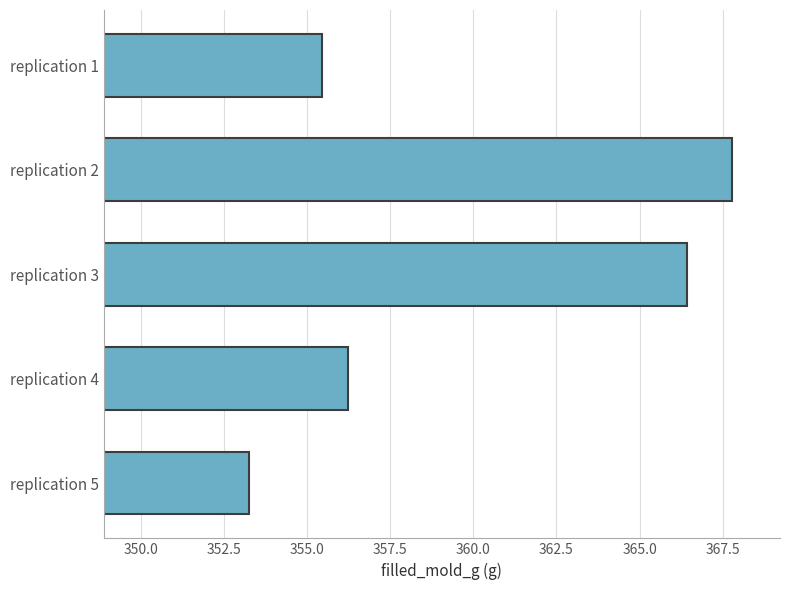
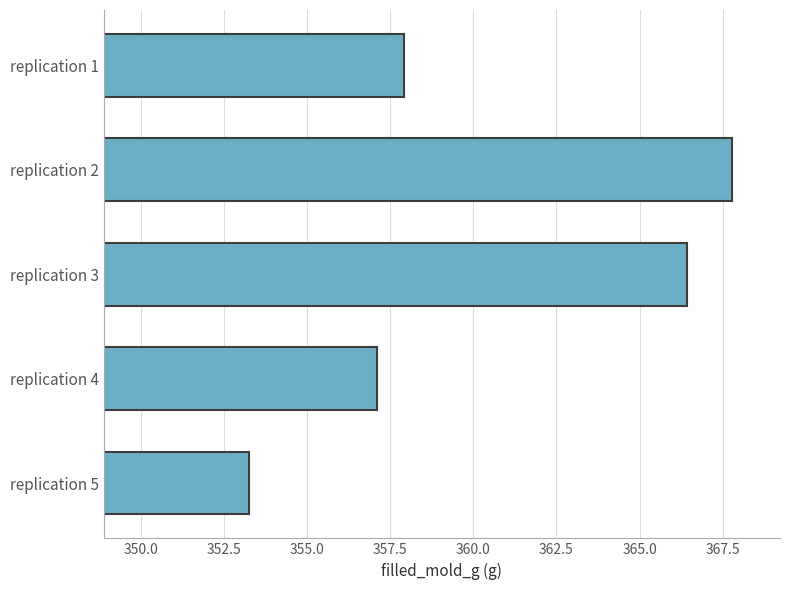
  {
-   "replication 1": 355.5,
+   "replication 1": 357.9,
    "replication 2": 367.8,
    "replication 3": 366.4,
-   "replication 4": 356.2,
+   "replication 4": 357.1,
    "replication 5": 353.3
  }
